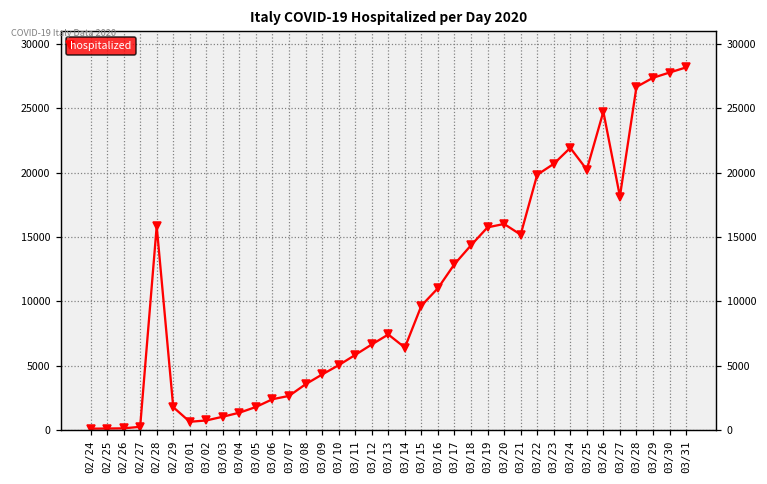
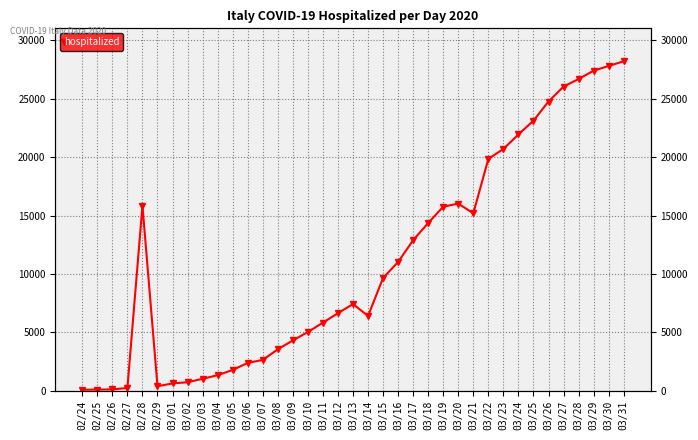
  {
    "02/24": 100,
    "02/25": 100,
    "02/26": 100,
    "02/27": 200,
    "02/28": 15800,
-   "02/29": 1800,
+   "02/29": 400,
    "03/01": 600,
    "03/02": 700,
    "03/03": 1000,
    "03/04": 1300,
    "03/05": 1800,
    "03/06": 2400,
    "03/07": 2700,
    "03/08": 3600,
    "03/09": 4300,
    "03/10": 5000,
    "03/11": 5800,
    "03/12": 6700,
    "03/13": 7400,
    "03/14": 6400,
    "03/15": 9700,
    "03/16": 11000,
    "03/17": 12900,
    "03/18": 14400,
    "03/19": 15800,
    "03/20": 16000,
    "03/21": 15200,
    "03/22": 19800,
    "03/23": 20700,
    "03/24": 21900,
-   "03/25": 20200,
+   "03/25": 23100,
    "03/26": 24800,
-   "03/27": 18200,
+   "03/27": 26000,
    "03/28": 26700,
    "03/29": 27400,
    "03/30": 27800,
    "03/31": 28200
  }
